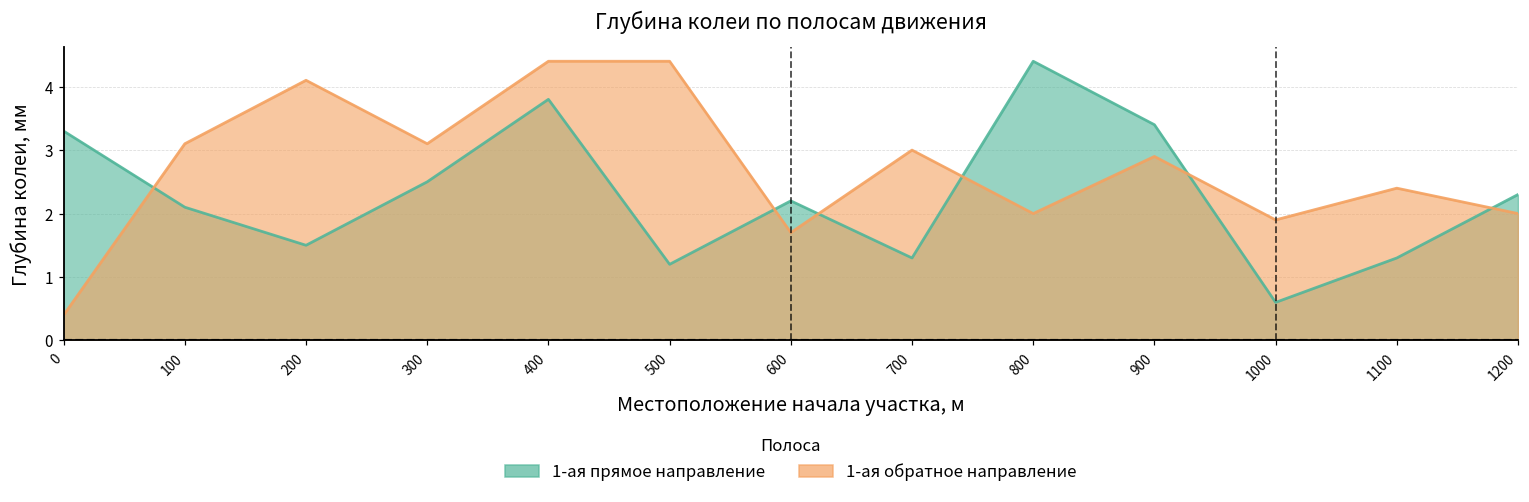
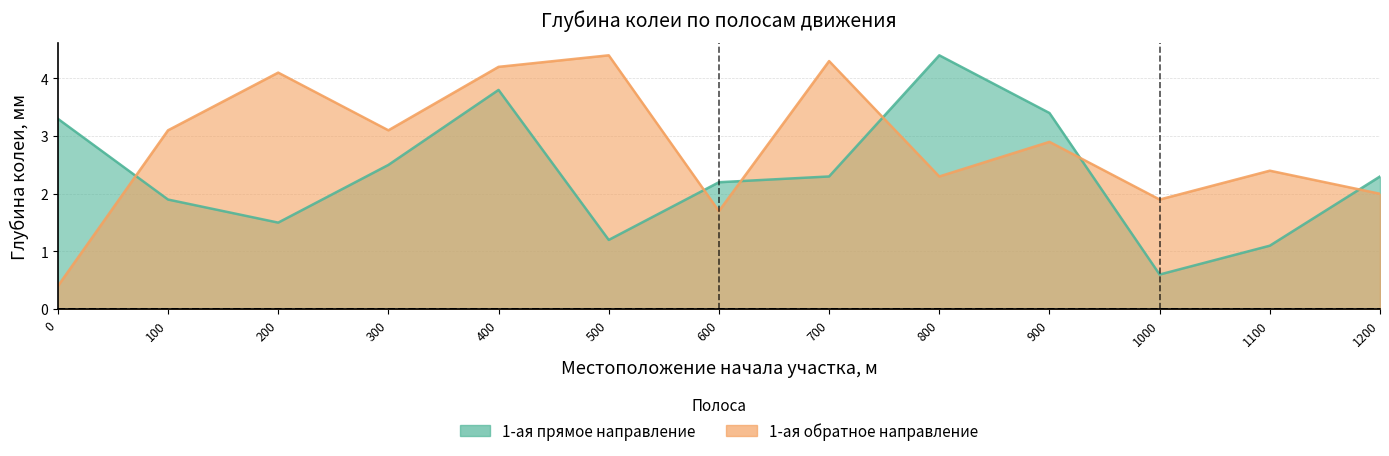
  {
    "1-ая прямое направление": {
      "0": 3.3,
-     "100": 2.1,
+     "100": 1.9,
      "200": 1.5,
      "300": 2.5,
      "400": 3.8,
      "500": 1.2,
      "600": 2.2,
-     "700": 1.3,
+     "700": 2.3,
      "800": 4.4,
      "900": 3.4,
      "1000": 0.6,
-     "1100": 1.3,
+     "1100": 1.1,
      "1200": 2.3
    },
    "1-ая обратное направление": {
      "0": 0.4,
      "100": 3.1,
      "200": 4.1,
      "300": 3.1,
-     "400": 4.4,
+     "400": 4.2,
      "500": 4.4,
      "600": 1.7,
-     "700": 3.0,
-     "800": 2.0,
+     "700": 4.3,
+     "800": 2.3,
      "900": 2.9,
      "1000": 1.9,
      "1100": 2.4,
      "1200": 2.0
    }
  }
